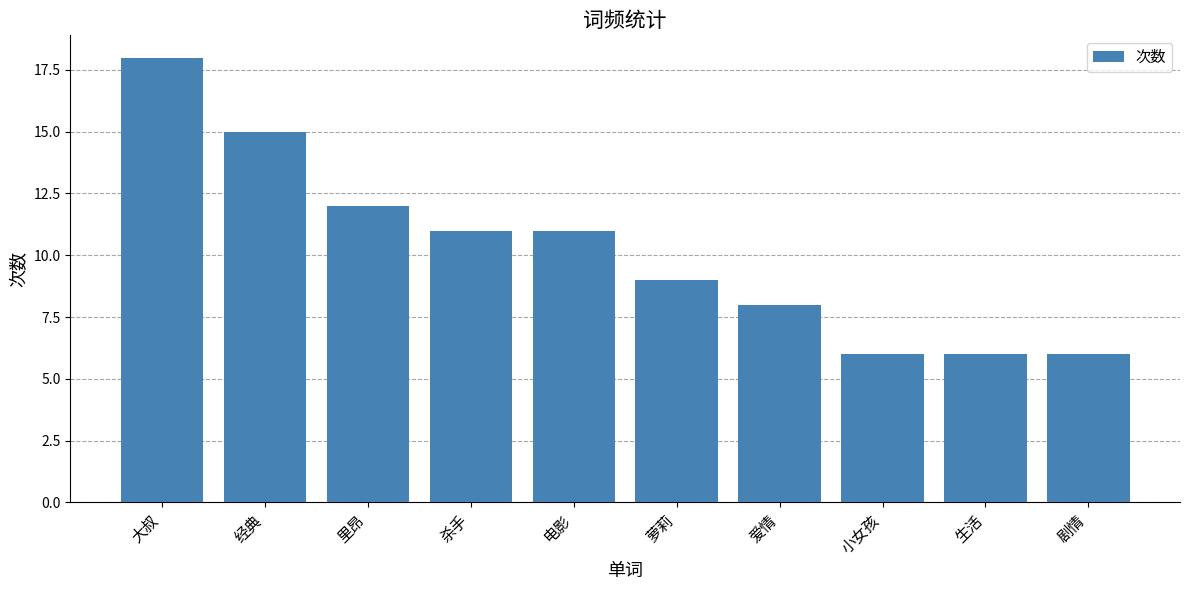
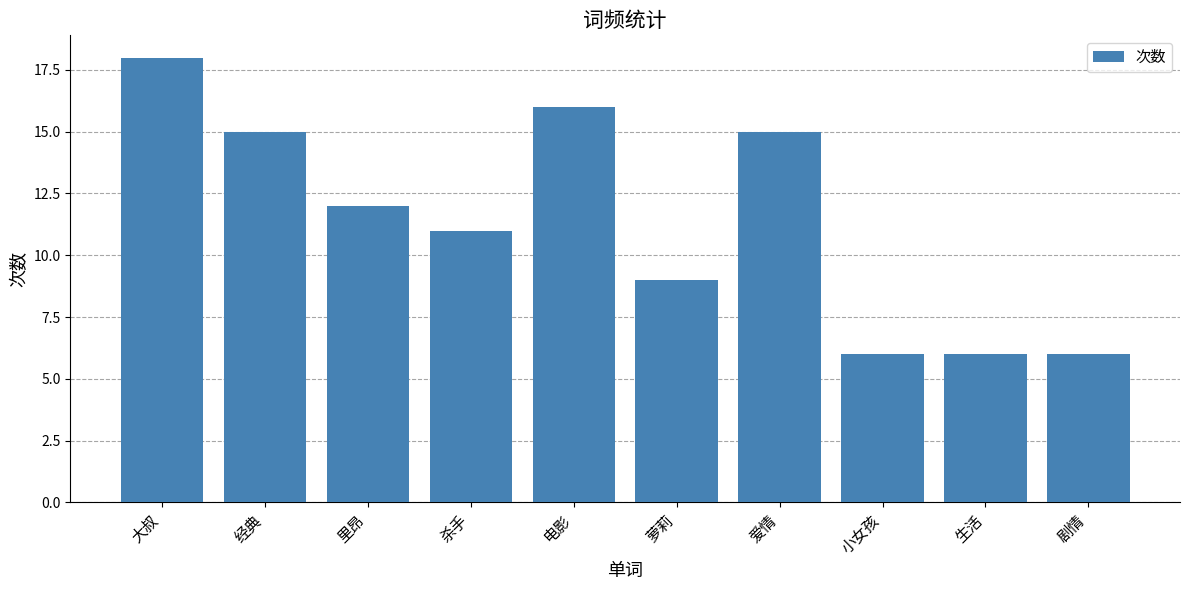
  {
    "大叔": 18,
    "经典": 15,
    "里昂": 12,
    "杀手": 11,
-   "电影": 11,
+   "电影": 16,
    "萝莉": 9,
-   "爱情": 8,
+   "爱情": 15,
    "小女孩": 6,
    "生活": 6,
    "剧情": 6
  }
